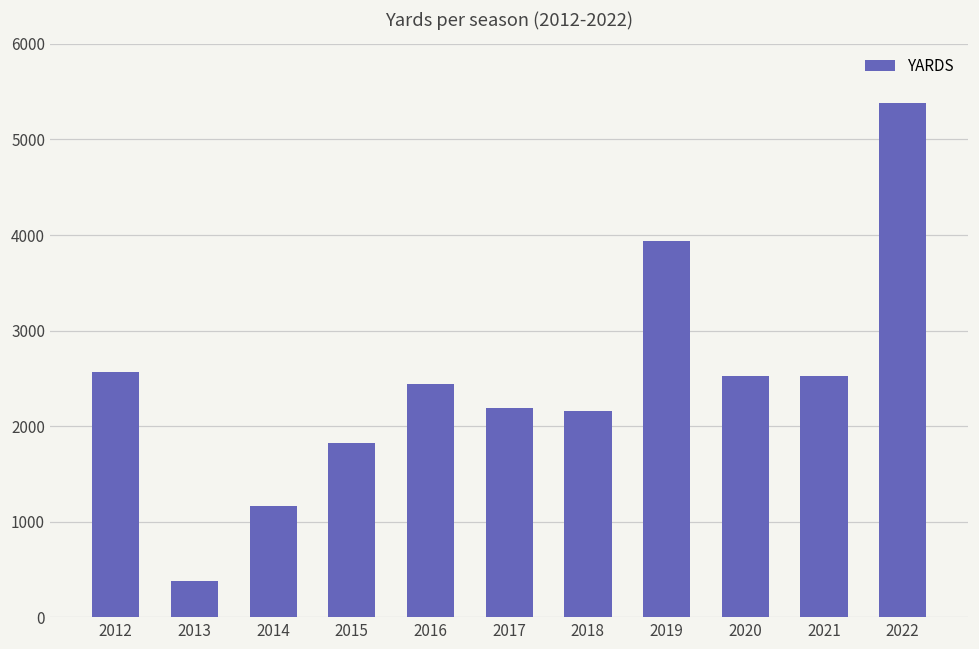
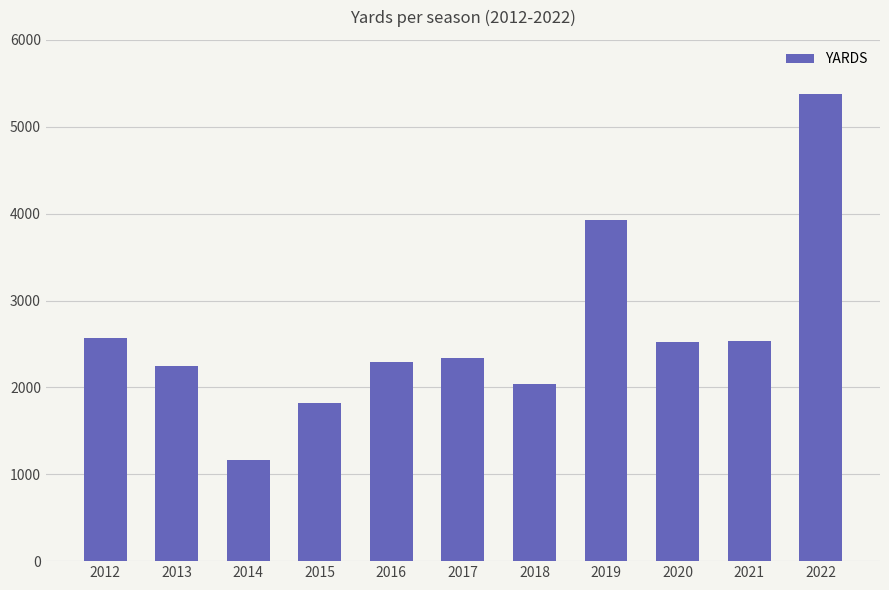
  {
    "2012": 2600,
-   "2013": 400,
+   "2013": 2200,
    "2014": 1200,
    "2015": 1800,
-   "2016": 2400,
-   "2017": 2200,
-   "2018": 2200,
+   "2016": 2300,
+   "2017": 2300,
+   "2018": 2000,
    "2019": 3900,
    "2020": 2500,
    "2021": 2500,
    "2022": 5400
  }
